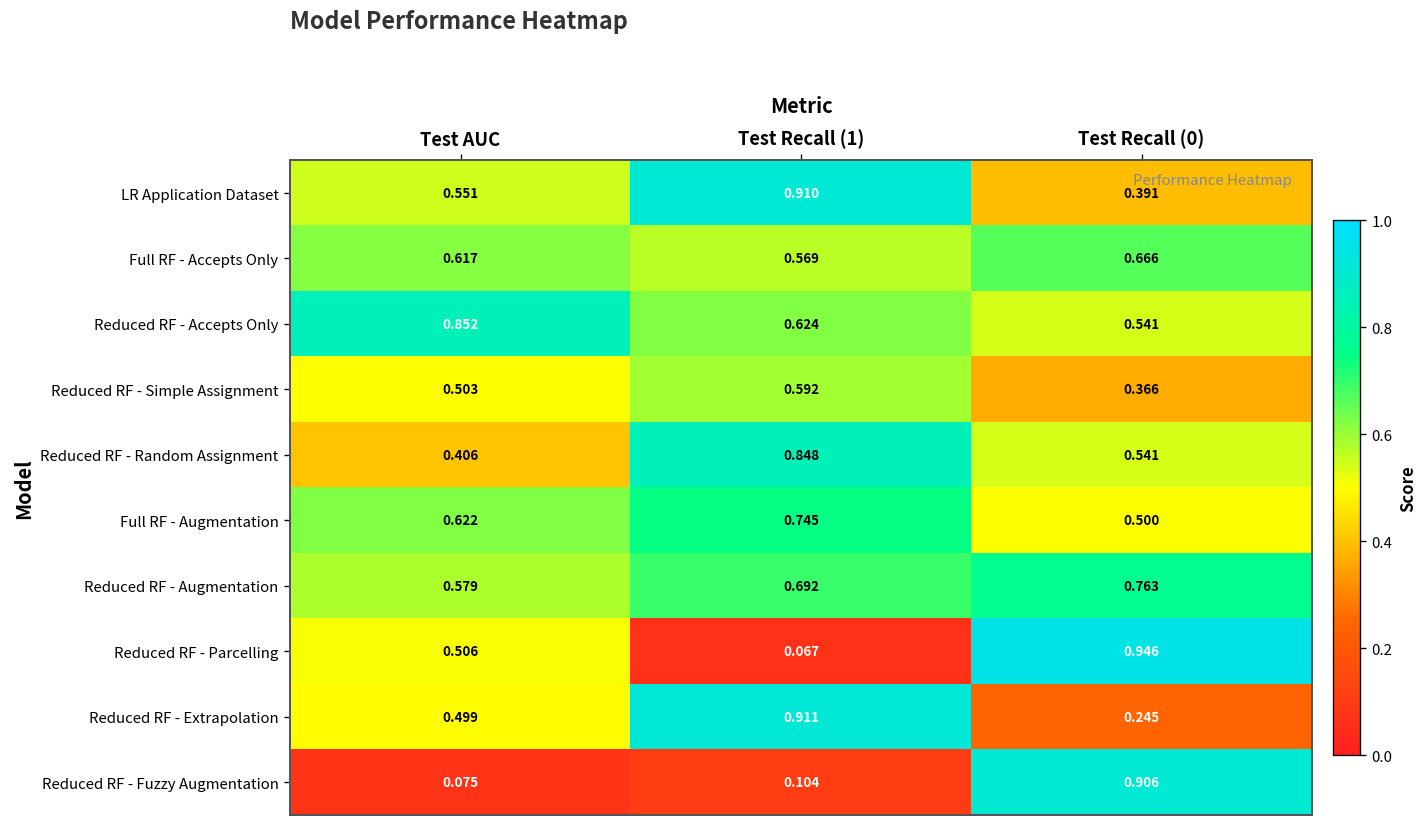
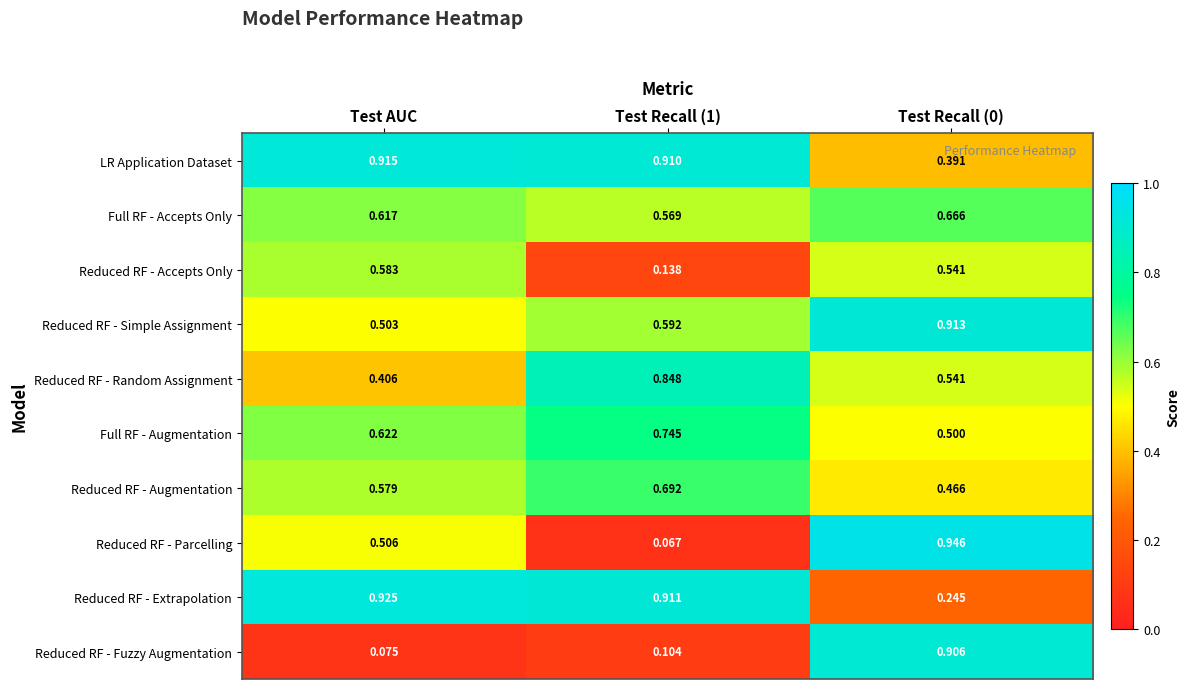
  {
    "LR Application Dataset": {
-     "Test AUC": 0.551,
+     "Test AUC": 0.915,
      "Test Recall (1)": 0.910
    },
    "Full RF - Accepts Only": {
      "Test AUC": 0.617,
      "Test Recall (1)": 0.569,
      "Test Recall (0)": 0.666
    },
    "Reduced RF - Accepts Only": {
-     "Test AUC": 0.852,
-     "Test Recall (1)": 0.624,
+     "Test AUC": 0.583,
+     "Test Recall (1)": 0.138,
      "Test Recall (0)": 0.541
    },
    "Reduced RF - Simple Assignment": {
      "Test AUC": 0.503,
      "Test Recall (1)": 0.592,
-     "Test Recall (0)": 0.366
+     "Test Recall (0)": 0.913
    },
    "Reduced RF - Random Assignment": {
      "Test AUC": 0.406,
      "Test Recall (1)": 0.848,
      "Test Recall (0)": 0.541
    },
    "Full RF - Augmentation": {
      "Test AUC": 0.622,
      "Test Recall (1)": 0.745,
      "Test Recall (0)": 0.500
    },
    "Reduced RF - Augmentation": {
      "Test AUC": 0.579,
      "Test Recall (1)": 0.692,
-     "Test Recall (0)": 0.763
+     "Test Recall (0)": 0.466
    },
    "Reduced RF - Parcelling": {
      "Test AUC": 0.506,
      "Test Recall (1)": 0.067,
      "Test Recall (0)": 0.946
    },
    "Reduced RF - Extrapolation": {
-     "Test AUC": 0.499,
+     "Test AUC": 0.925,
      "Test Recall (1)": 0.911,
      "Test Recall (0)": 0.245
    },
    "Reduced RF - Fuzzy Augmentation": {
      "Test AUC": 0.075,
      "Test Recall (1)": 0.104,
      "Test Recall (0)": 0.906
    }
  }
